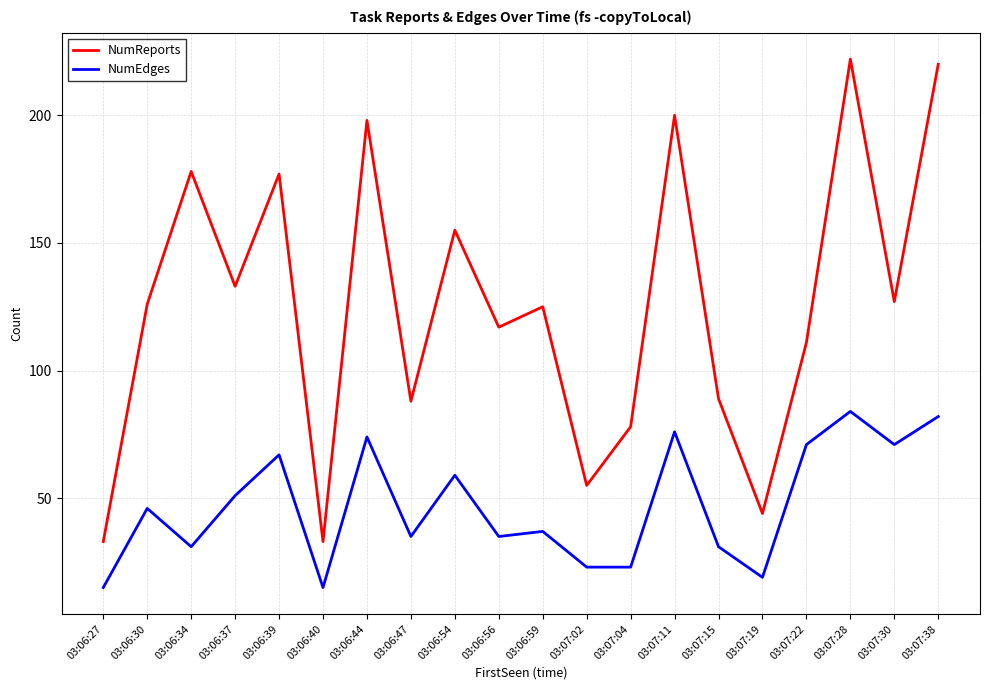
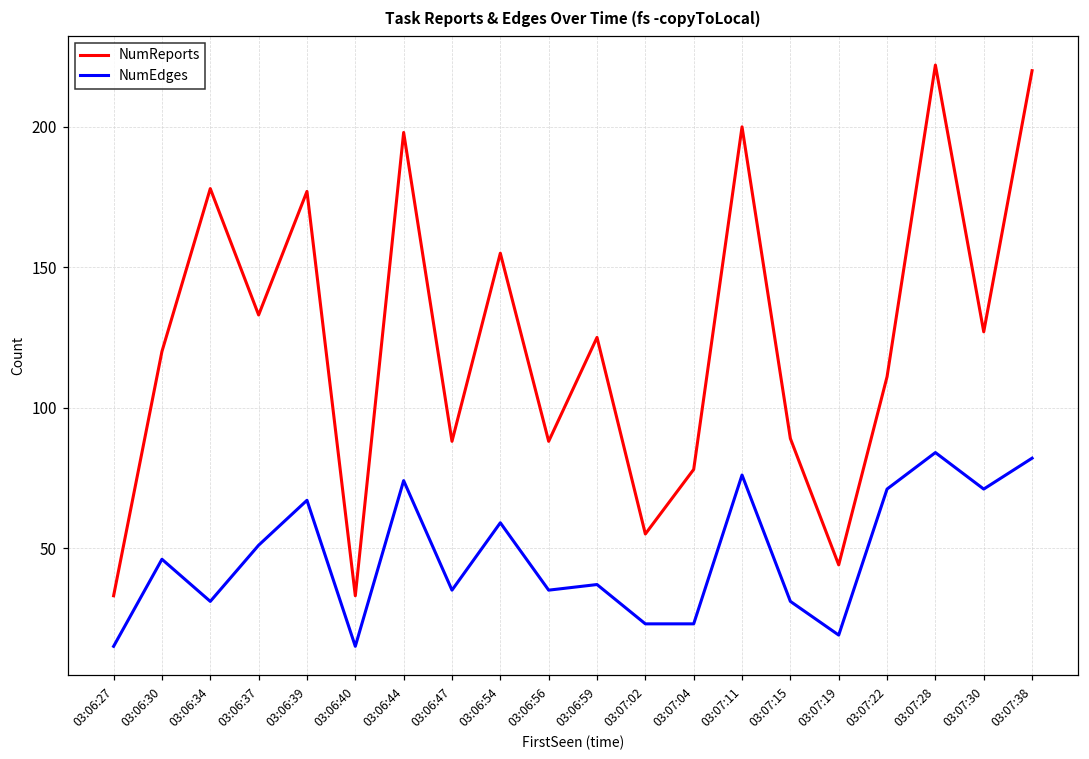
  {
    "NumReports": {
      "03:06:27": 33,
-     "03:06:30": 126,
+     "03:06:30": 120,
      "03:06:34": 178,
      "03:06:37": 133,
      "03:06:39": 177,
      "03:06:40": 33,
      "03:06:44": 198,
      "03:06:47": 88,
      "03:06:54": 155,
-     "03:06:56": 117,
+     "03:06:56": 88,
      "03:06:59": 125,
      "03:07:02": 55,
      "03:07:04": 78,
      "03:07:11": 200,
      "03:07:15": 89,
      "03:07:19": 44,
      "03:07:22": 111,
      "03:07:28": 222,
      "03:07:30": 127,
      "03:07:38": 220
    },
    "NumEdges": {
      "03:06:27": 15,
      "03:06:30": 46,
      "03:06:34": 31,
      "03:06:37": 51,
      "03:06:39": 67,
      "03:06:40": 15,
      "03:06:44": 74,
      "03:06:47": 35,
      "03:06:54": 59,
      "03:06:56": 35,
      "03:06:59": 37,
      "03:07:02": 23,
      "03:07:04": 23,
      "03:07:11": 76,
      "03:07:15": 31,
      "03:07:19": 19,
      "03:07:22": 71,
      "03:07:28": 84,
      "03:07:30": 71,
      "03:07:38": 82
    }
  }
